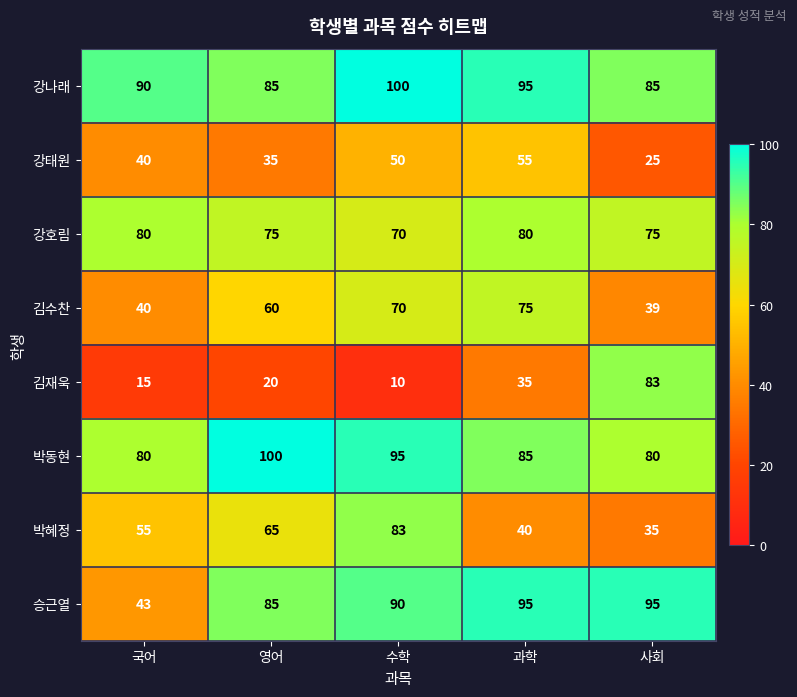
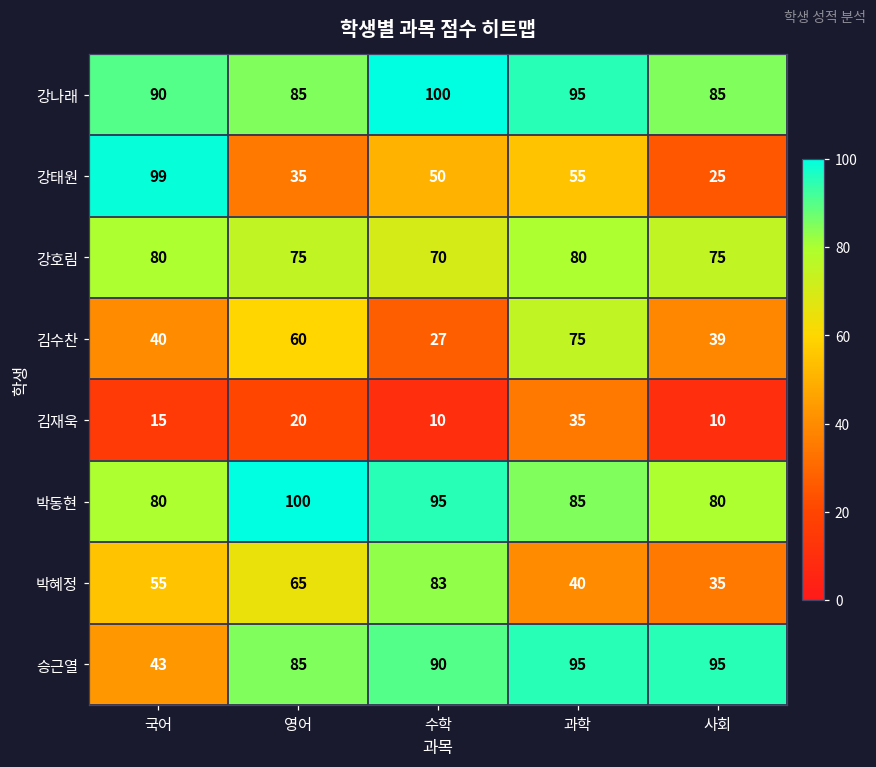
  {
    "강나래": {
      "국어": 90,
      "영어": 85,
      "수학": 100,
      "과학": 95,
      "사회": 85
    },
    "강태원": {
-     "국어": 40,
+     "국어": 99,
      "영어": 35,
      "수학": 50,
      "과학": 55,
      "사회": 25
    },
    "강호림": {
      "국어": 80,
      "영어": 75,
      "수학": 70,
      "과학": 80,
      "사회": 75
    },
    "김수찬": {
      "국어": 40,
      "영어": 60,
-     "수학": 70,
+     "수학": 27,
      "과학": 75,
      "사회": 39
    },
    "김재욱": {
      "국어": 15,
      "영어": 20,
      "수학": 10,
      "과학": 35,
-     "사회": 83
+     "사회": 10
    },
    "박동현": {
      "국어": 80,
      "영어": 100,
      "수학": 95,
      "과학": 85,
      "사회": 80
    },
    "박혜정": {
      "국어": 55,
      "영어": 65,
      "수학": 83,
      "과학": 40,
      "사회": 35
    },
    "승근열": {
      "국어": 43,
      "영어": 85,
      "수학": 90,
      "과학": 95,
      "사회": 95
    }
  }
